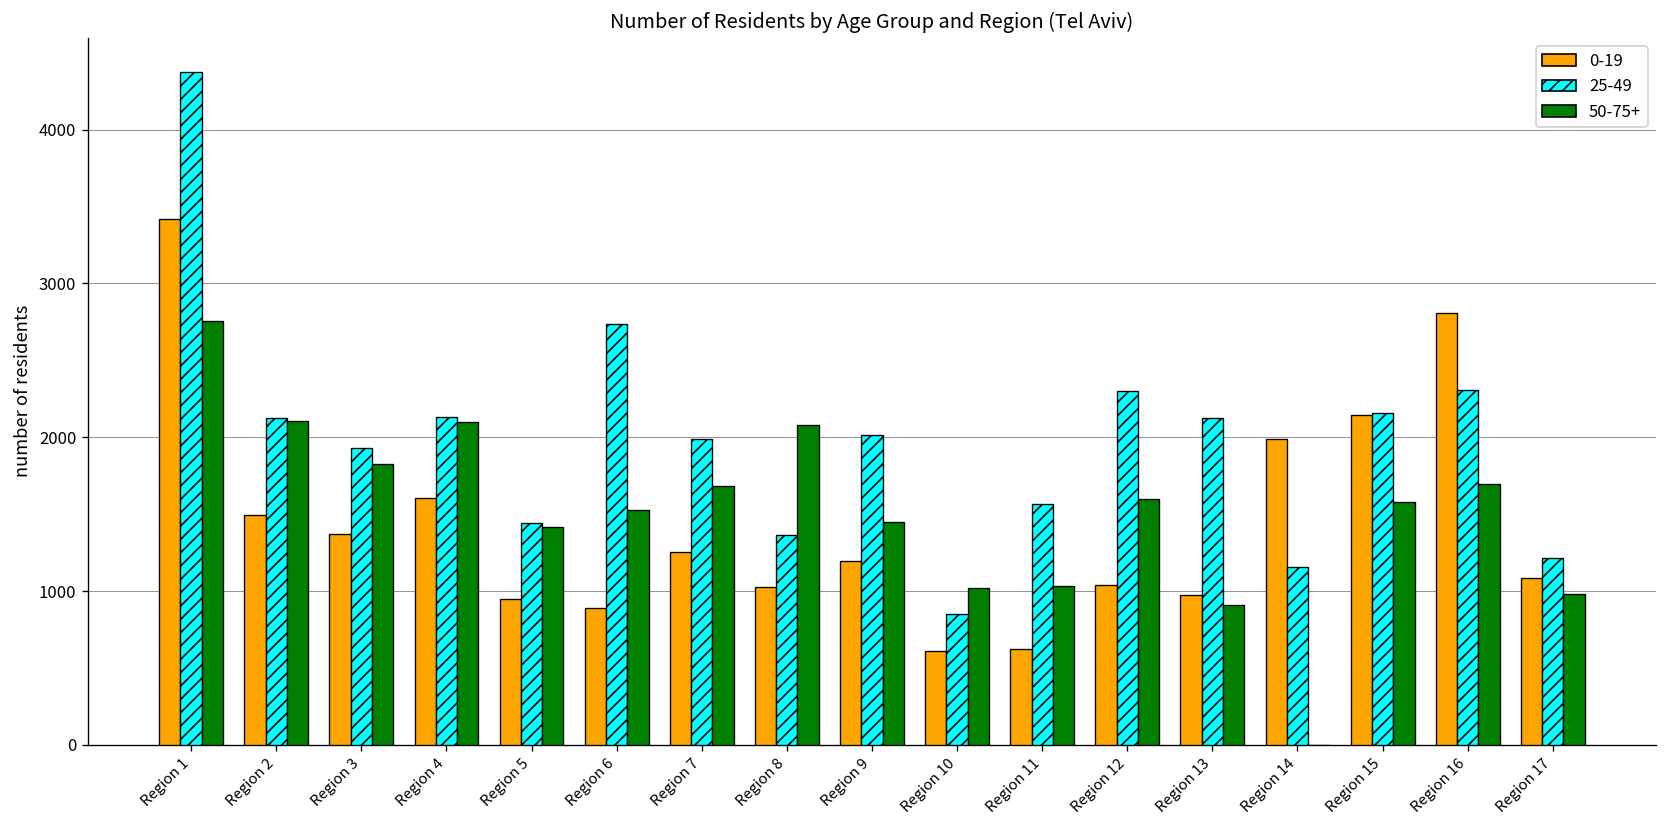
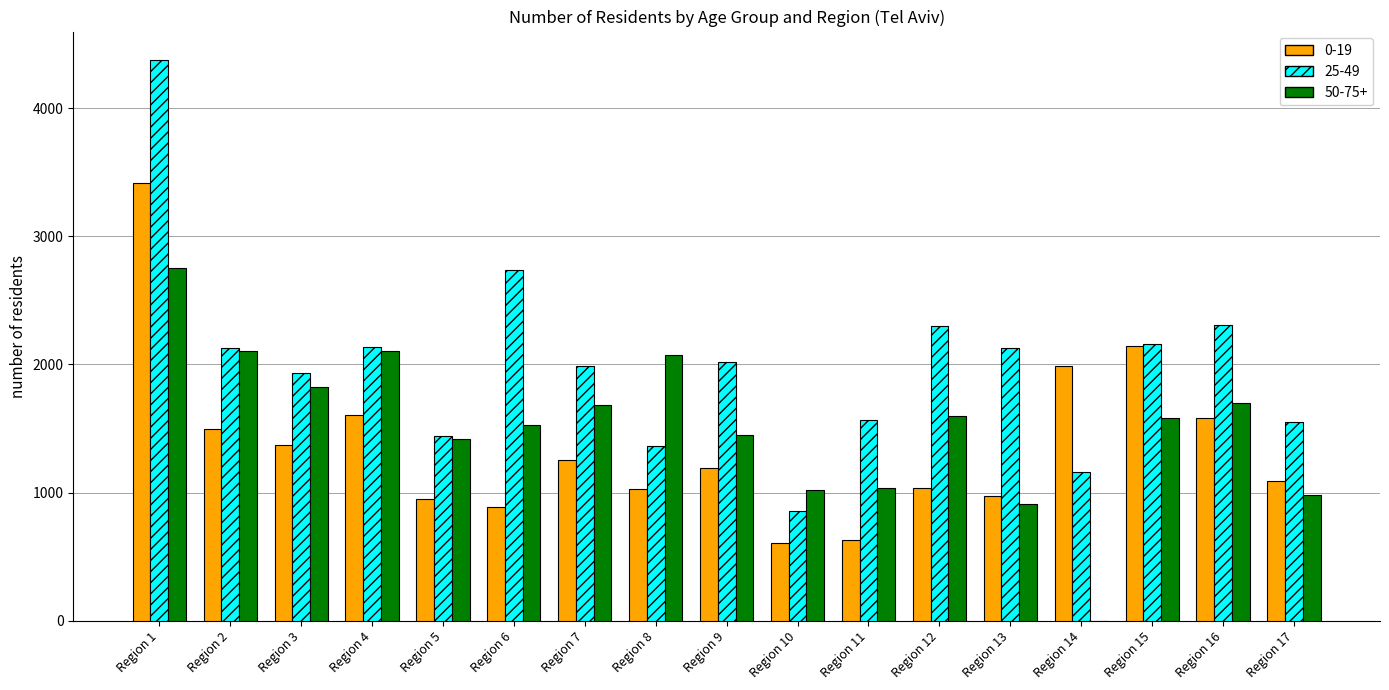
  {
    "0-19": {
      "Region 1": 3420,
      "Region 2": 1490,
      "Region 3": 1370,
      "Region 4": 1610,
      "Region 5": 950,
      "Region 6": 890,
      "Region 7": 1250,
      "Region 8": 1030,
      "Region 9": 1190,
      "Region 10": 610,
      "Region 11": 630,
      "Region 12": 1040,
      "Region 13": 970,
      "Region 14": 1990,
      "Region 15": 2140,
-     "Region 16": 2810,
+     "Region 16": 1580,
      "Region 17": 1090
    },
    "25-49": {
      "Region 1": 4380,
      "Region 2": 2130,
      "Region 3": 1930,
      "Region 4": 2130,
      "Region 5": 1450,
      "Region 6": 2740,
      "Region 7": 1990,
      "Region 8": 1360,
      "Region 9": 2020,
      "Region 10": 850,
      "Region 11": 1570,
      "Region 12": 2300,
      "Region 13": 2130,
      "Region 14": 1160,
      "Region 15": 2160,
      "Region 16": 2310,
-     "Region 17": 1220
+     "Region 17": 1550
    },
    "50-75+": {
      "Region 1": 2760,
      "Region 2": 2100,
      "Region 3": 1820,
      "Region 4": 2100,
      "Region 5": 1420,
      "Region 6": 1530,
      "Region 7": 1690,
      "Region 8": 2080,
      "Region 9": 1450,
      "Region 10": 1020,
      "Region 11": 1030,
      "Region 12": 1600,
      "Region 13": 910,
      "Region 14": 0,
      "Region 15": 1580,
      "Region 16": 1700,
      "Region 17": 980
    }
  }
